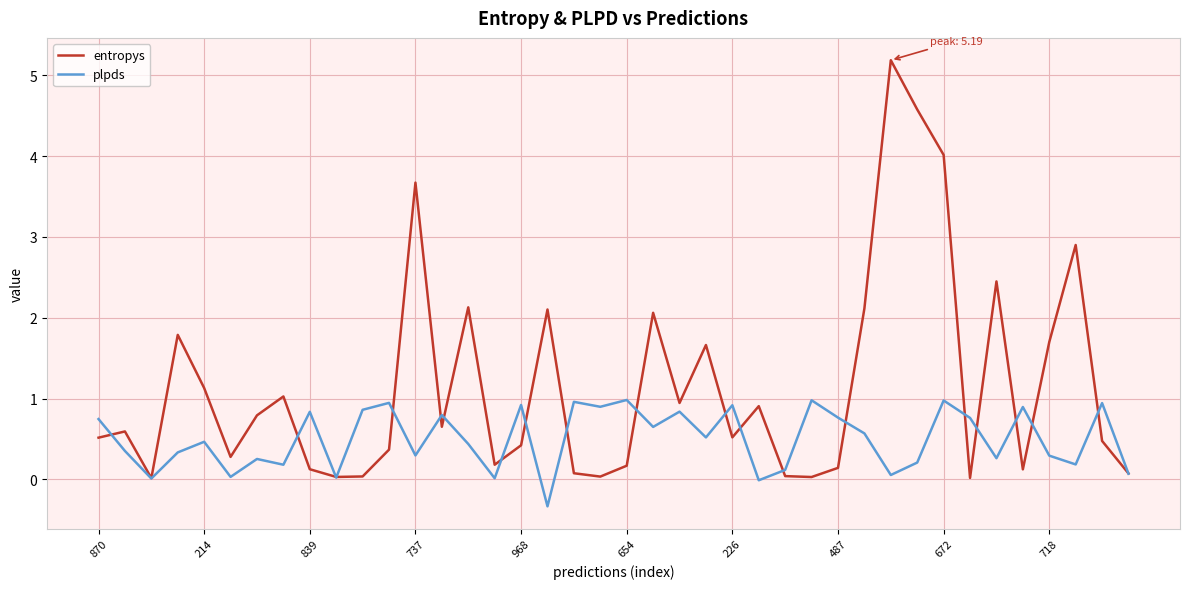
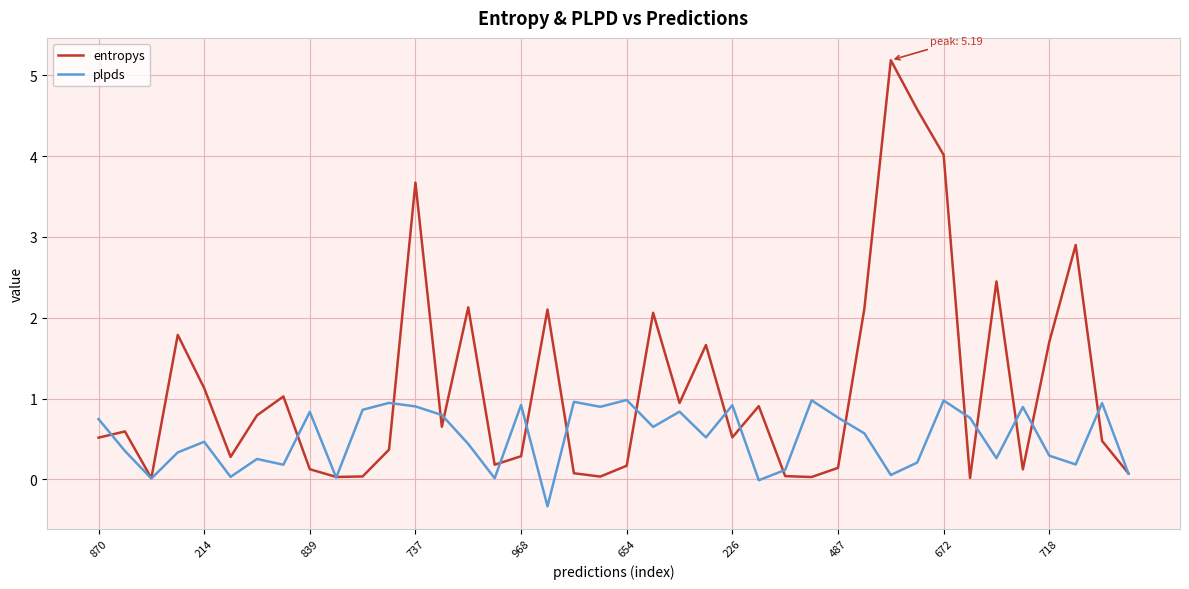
  {
    "entropys": {
      "870": 0.5,
      "214": 1.1,
      "839": 0.1,
      "737": 3.7,
-     "968": 0.4,
+     "968": 0.3,
      "654": 0.2,
      "226": 0.5,
      "487": 0.1,
      "672": 4.0,
      "718": 1.7
    },
    "plpds": {
      "870": 0.7,
      "214": 0.5,
      "839": 0.8,
-     "737": 0.3,
+     "737": 0.9,
      "968": 0.9,
      "654": 1.0,
      "226": 0.9,
      "487": 0.8,
      "672": 1.0,
      "718": 0.3
    }
  }
